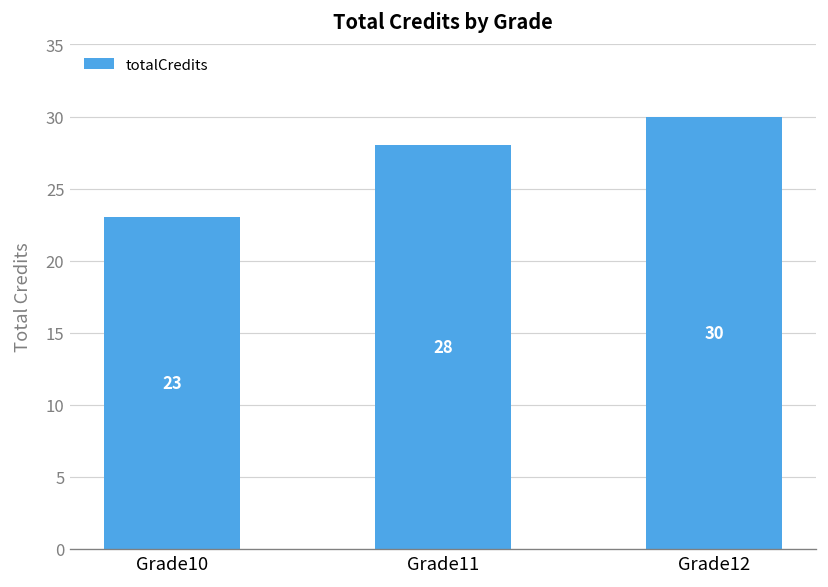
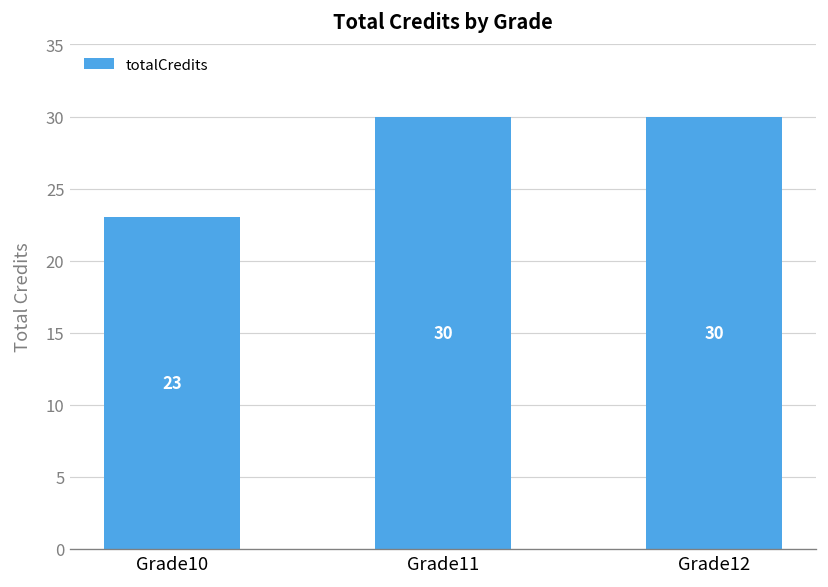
  {
    "Grade10": 23,
-   "Grade11": 28,
+   "Grade11": 30,
    "Grade12": 30
  }
